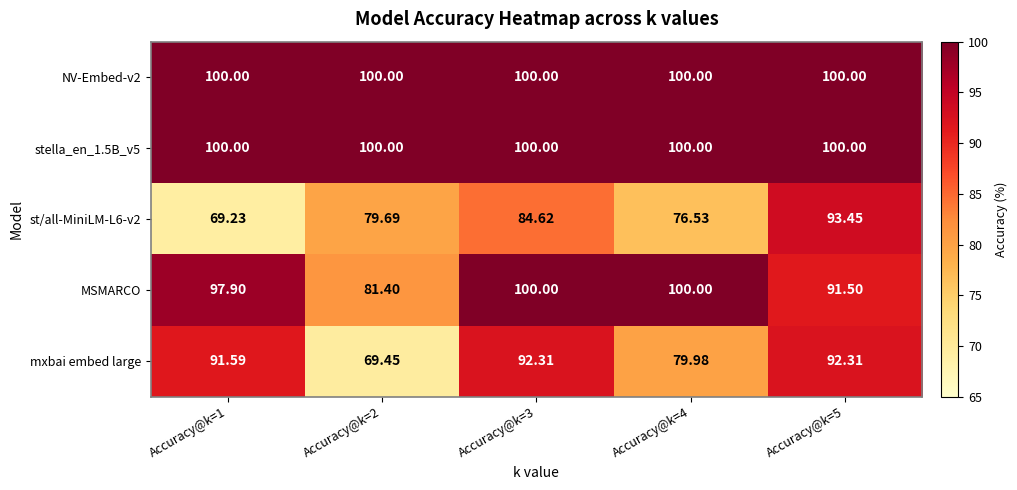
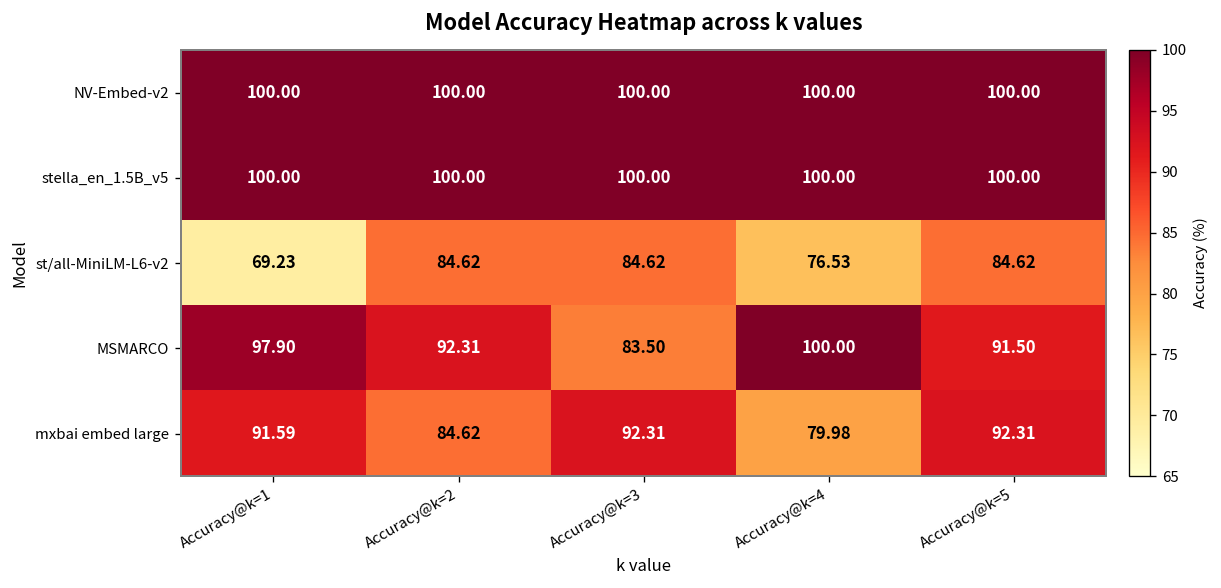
  {
    "NV-Embed-v2": {
      "Accuracy@k=1": 100.00,
      "Accuracy@k=2": 100.00,
      "Accuracy@k=3": 100.00,
      "Accuracy@k=4": 100.00,
      "Accuracy@k=5": 100.00
    },
    "stella_en_1.5B_v5": {
      "Accuracy@k=1": 100.00,
      "Accuracy@k=2": 100.00,
      "Accuracy@k=3": 100.00,
      "Accuracy@k=4": 100.00,
      "Accuracy@k=5": 100.00
    },
    "st/all-MiniLM-L6-v2": {
      "Accuracy@k=1": 69.23,
-     "Accuracy@k=2": 79.69,
+     "Accuracy@k=2": 84.62,
      "Accuracy@k=3": 84.62,
      "Accuracy@k=4": 76.53,
-     "Accuracy@k=5": 93.45
+     "Accuracy@k=5": 84.62
    },
    "MSMARCO": {
      "Accuracy@k=1": 97.90,
-     "Accuracy@k=2": 81.40,
-     "Accuracy@k=3": 100.00,
+     "Accuracy@k=2": 92.31,
+     "Accuracy@k=3": 83.50,
      "Accuracy@k=4": 100.00,
      "Accuracy@k=5": 91.50
    },
    "mxbai embed large": {
      "Accuracy@k=1": 91.59,
-     "Accuracy@k=2": 69.45,
+     "Accuracy@k=2": 84.62,
      "Accuracy@k=3": 92.31,
      "Accuracy@k=4": 79.98,
      "Accuracy@k=5": 92.31
    }
  }
